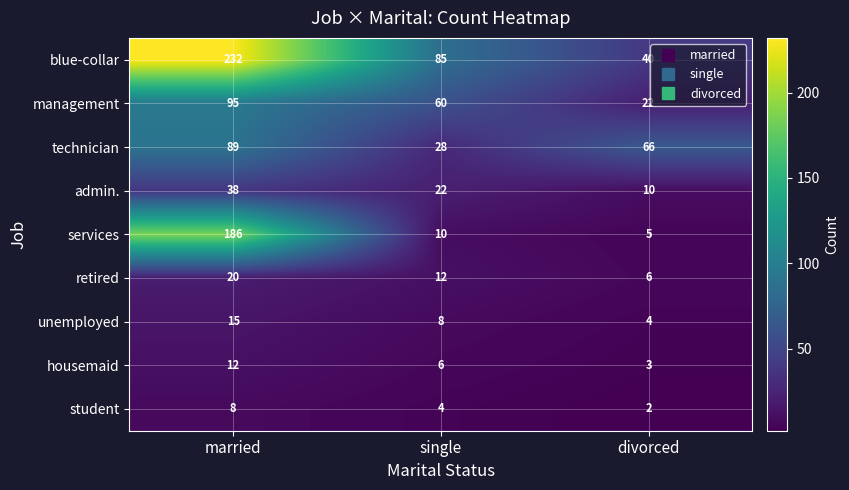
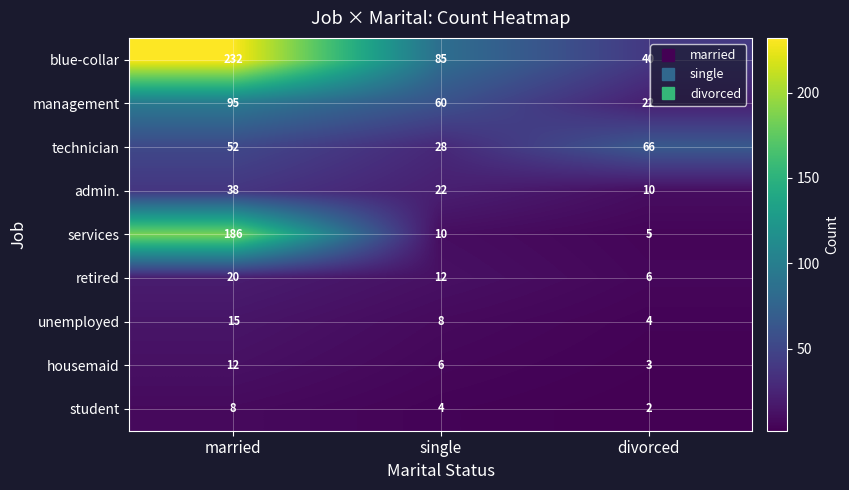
  {
    "blue-collar": {
      "married": 232,
      "single": 85
    },
    "management": {
      "married": 95,
      "single": 60
    },
    "technician": {
-     "married": 89,
+     "married": 52,
      "single": 28,
      "divorced": 66
    },
    "admin.": {
      "married": 38,
      "single": 22,
      "divorced": 10
    },
    "services": {
      "married": 186,
      "single": 10,
      "divorced": 5
    },
    "retired": {
      "married": 20,
      "single": 12,
      "divorced": 6
    },
    "unemployed": {
      "married": 15,
      "single": 8,
      "divorced": 4
    },
    "housemaid": {
      "married": 12,
      "single": 6,
      "divorced": 3
    },
    "student": {
      "married": 8,
      "single": 4,
      "divorced": 2
    }
  }
